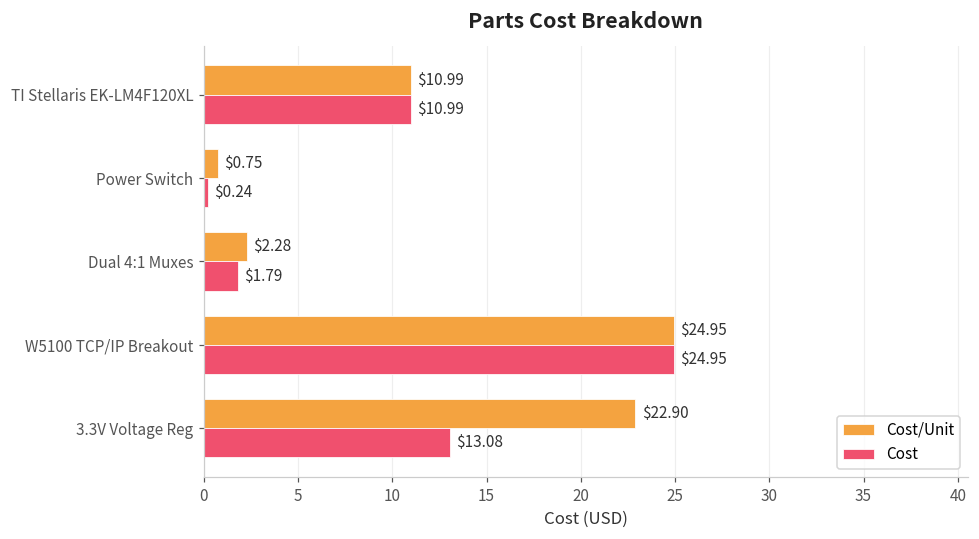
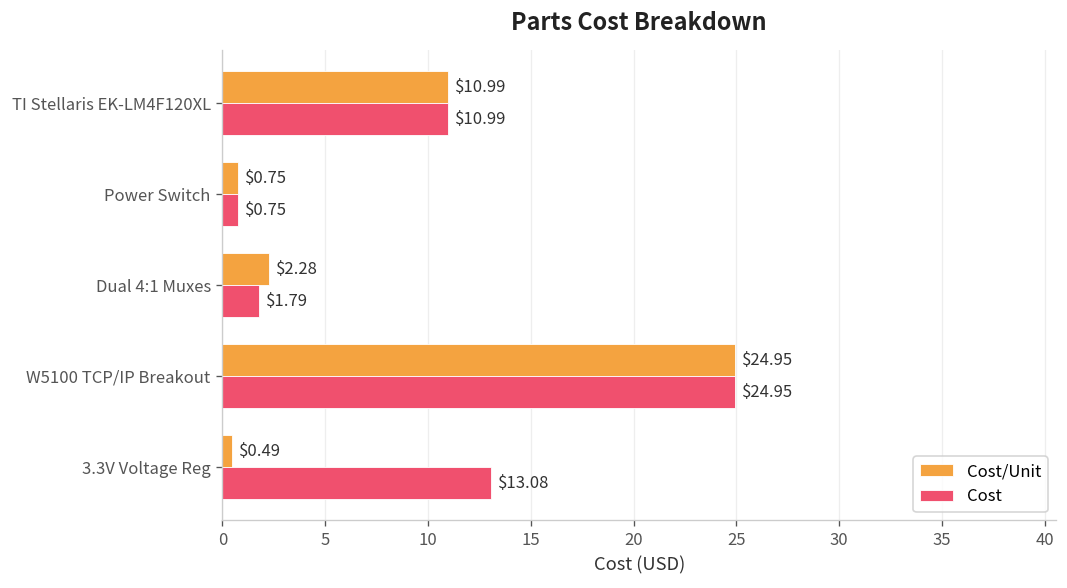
  {
    "Cost/Unit": {
      "TI Stellaris EK-LM4F120XL": "$10.99",
      "Power Switch": "$0.75",
      "Dual 4:1 Muxes": "$2.28",
      "W5100 TCP/IP Breakout": "$24.95",
-     "3.3V Voltage Reg": "$22.90"
+     "3.3V Voltage Reg": "$0.49"
    },
    "Cost": {
      "TI Stellaris EK-LM4F120XL": "$10.99",
-     "Power Switch": "$0.24",
+     "Power Switch": "$0.75",
      "Dual 4:1 Muxes": "$1.79",
      "W5100 TCP/IP Breakout": "$24.95",
      "3.3V Voltage Reg": "$13.08"
    }
  }
